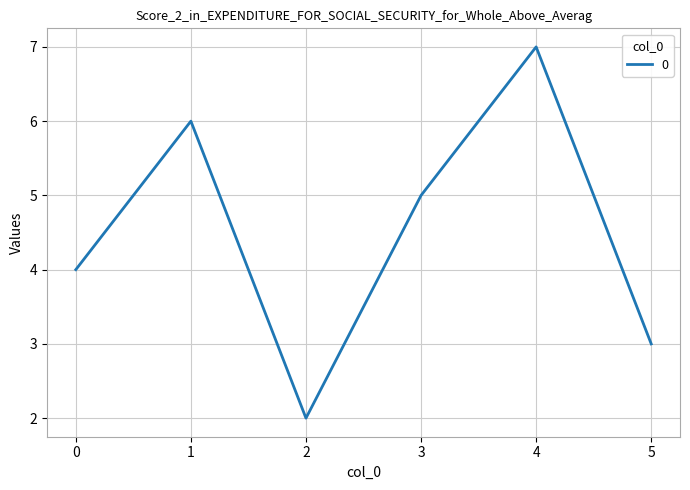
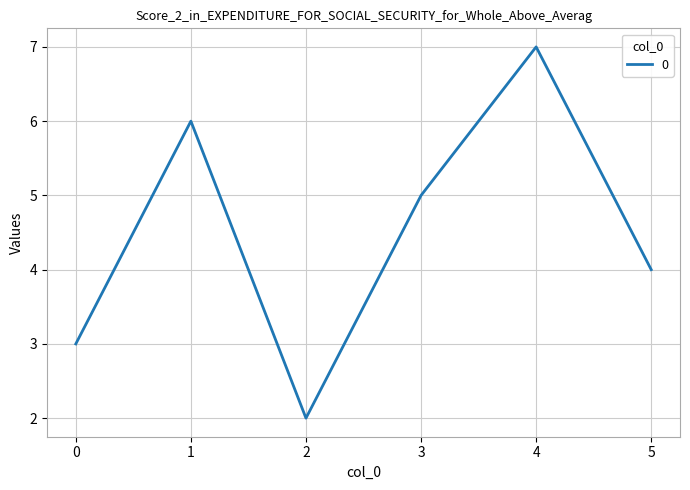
  {
-   "0": 4,
+   "0": 3,
    "1": 6,
    "2": 2,
    "3": 5,
    "4": 7,
-   "5": 3
+   "5": 4
  }
